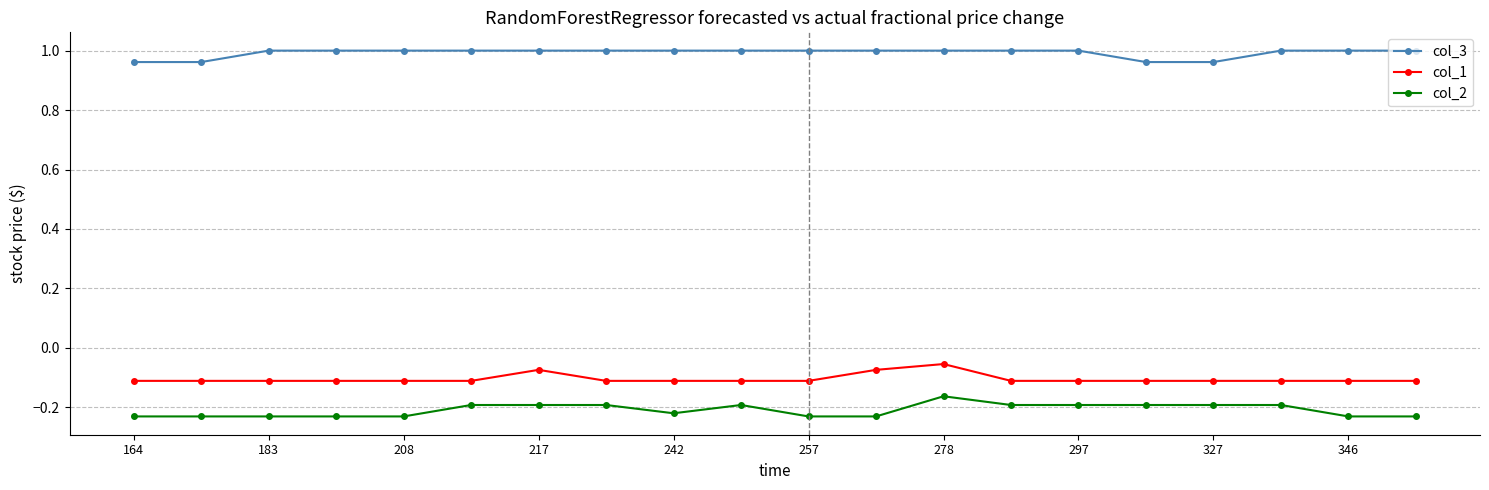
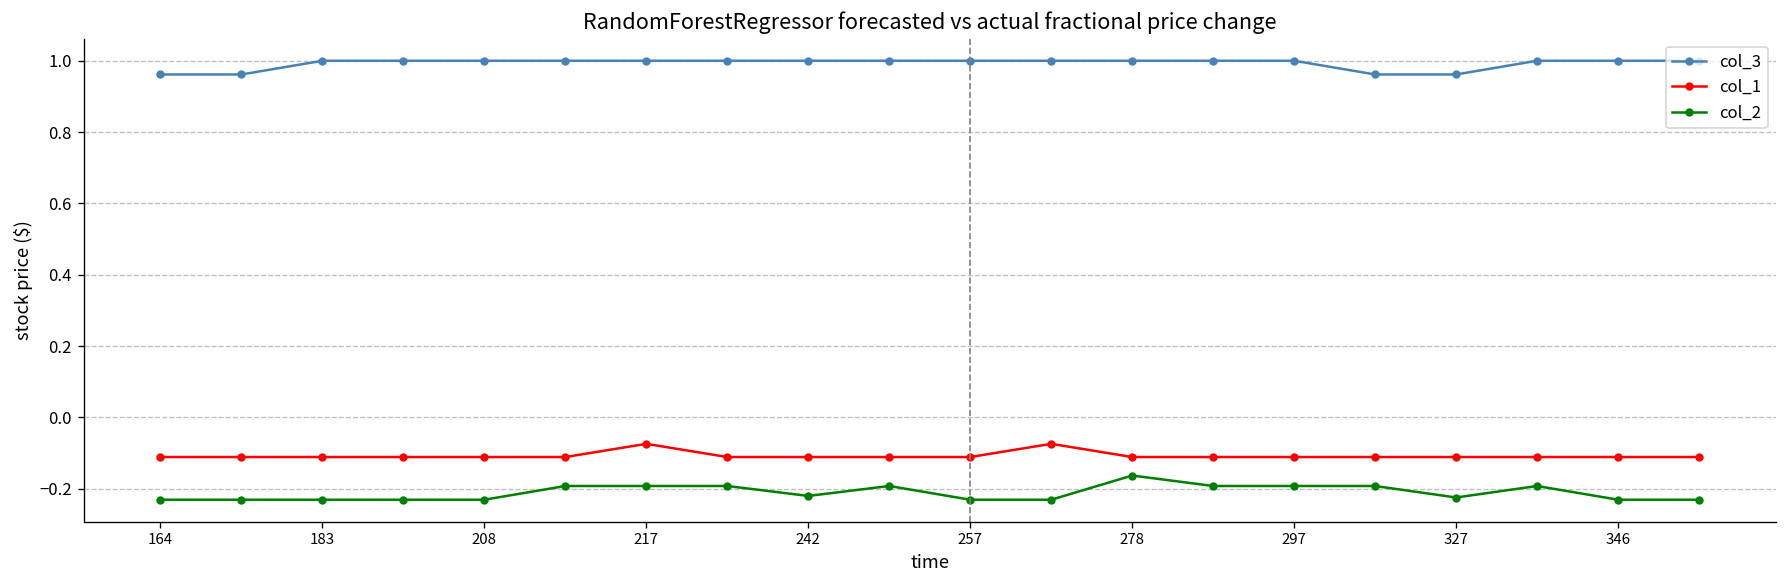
  {
    "col_3": {
      "164": 0.96,
      "183": 1.00,
      "208": 1.00,
      "217": 1.00,
      "242": 1.00,
      "257": 1.00,
      "278": 1.00,
      "297": 1.00,
      "327": 0.96,
      "346": 1.00
    },
    "col_1": {
      "164": -0.11,
      "183": -0.11,
      "208": -0.11,
      "217": -0.07,
      "242": -0.11,
      "257": -0.11,
-     "278": -0.05,
+     "278": -0.11,
      "297": -0.11,
      "327": -0.11,
      "346": -0.11
    },
    "col_2": {
      "164": -0.23,
      "183": -0.23,
      "208": -0.23,
      "217": -0.19,
      "242": -0.22,
      "257": -0.23,
      "278": -0.16,
      "297": -0.19,
-     "327": -0.19,
+     "327": -0.22,
      "346": -0.23
    }
  }
